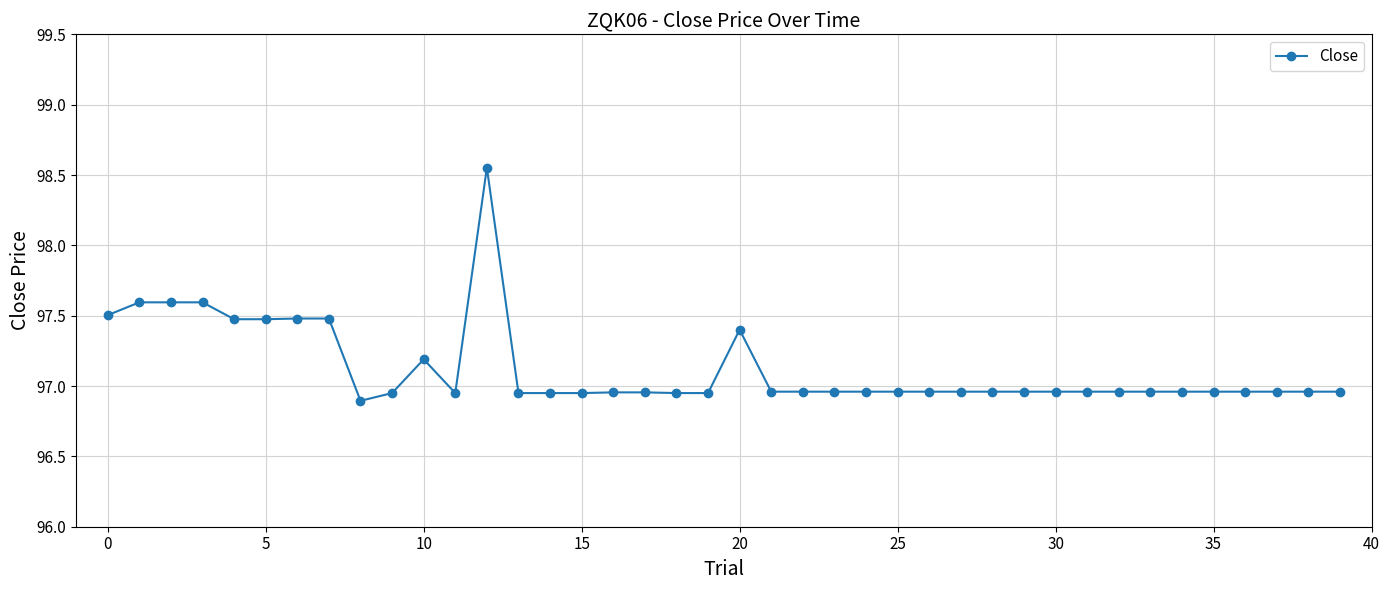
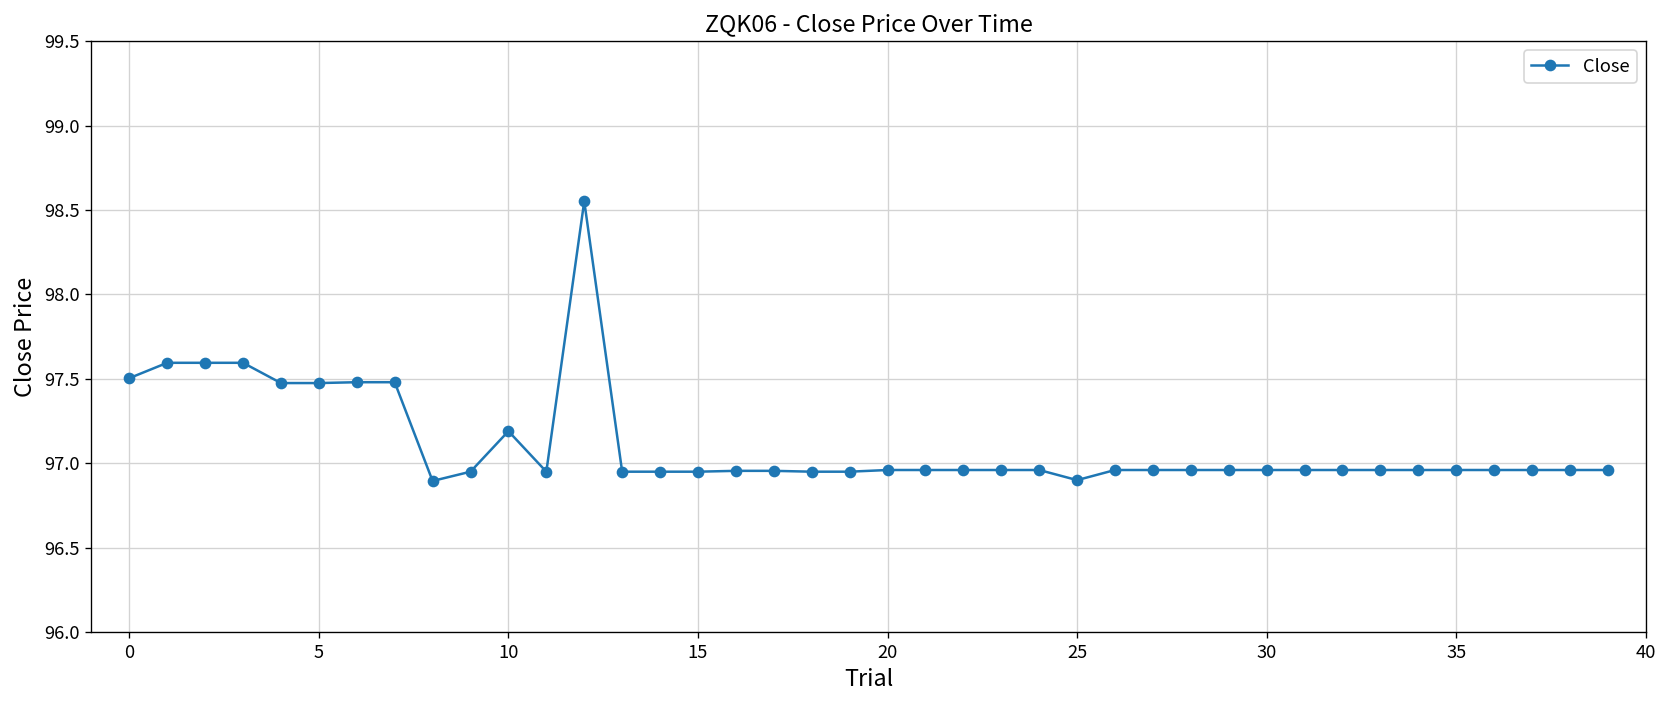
  {
    "0": 97.50,
    "5": 97.48,
    "10": 97.19,
    "15": 96.95,
-   "20": 97.40,
-   "25": 96.96,
+   "20": 96.96,
+   "25": 96.90,
    "30": 96.96,
    "35": 96.96
  }
